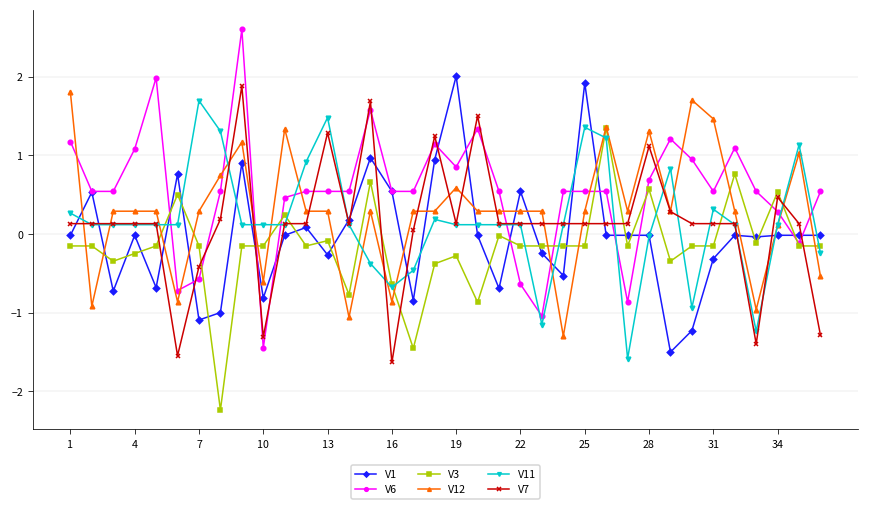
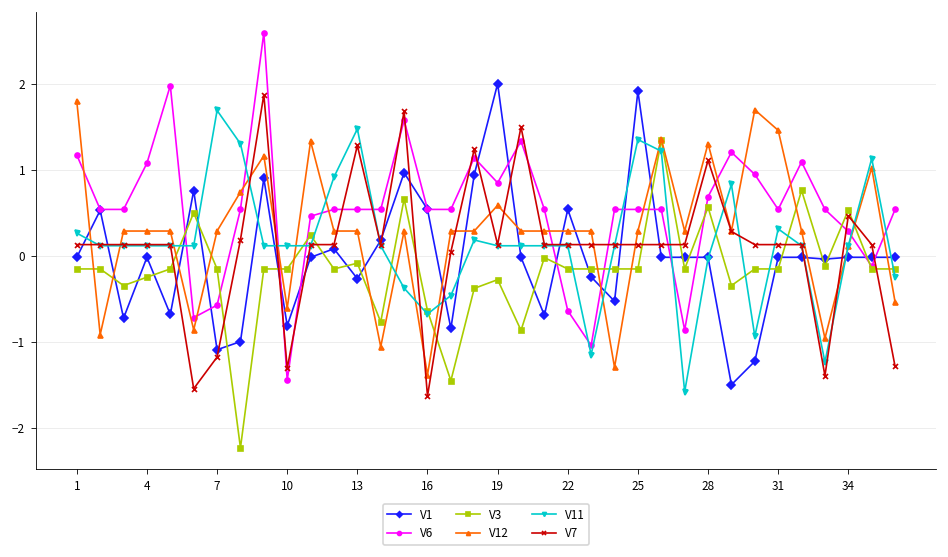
  {
    "V1": {
      "1": 0.0,
      "4": 0.0,
      "7": -1.1,
      "10": -0.8,
      "13": -0.3,
      "19": 2.0,
      "22": 0.5,
      "25": 1.9,
-     "31": -0.3,
+     "31": 0.0,
      "34": 0.0
    },
    "V6": {
      "1": 1.2,
      "4": 1.1,
      "7": -0.6,
      "10": -1.4,
      "13": 0.5,
      "19": 0.9,
      "22": -0.6,
      "25": 0.5,
      "28": 0.7,
      "31": 0.5,
      "34": 0.3
    },
    "V3": {
      "1": -0.2,
      "4": -0.2,
      "7": -0.2,
      "10": -0.2,
      "13": -0.1,
      "16": -0.6,
      "19": -0.3,
      "22": -0.2,
      "25": -0.2,
      "28": 0.6,
      "31": -0.2,
      "34": 0.5
    },
    "V12": {
      "1": 1.8,
      "4": 0.3,
      "7": 0.3,
      "10": -0.6,
      "13": 0.3,
-     "16": -0.9,
+     "16": -1.4,
      "19": 0.6,
      "22": 0.3,
      "25": 0.3,
      "28": 1.3,
      "31": 1.5
    },
    "V11": {
      "1": 0.3,
      "7": 1.7,
      "10": 0.1,
      "13": 1.5,
      "16": -0.7,
      "25": 1.4,
      "31": 0.3
    },
    "V7": {
      "1": 0.1,
-     "7": -0.4,
+     "7": -1.2,
      "10": -1.3,
      "13": 1.3,
      "16": -1.6,
      "25": 0.1,
      "28": 1.1,
      "31": 0.1,
      "34": 0.5
    }
  }
